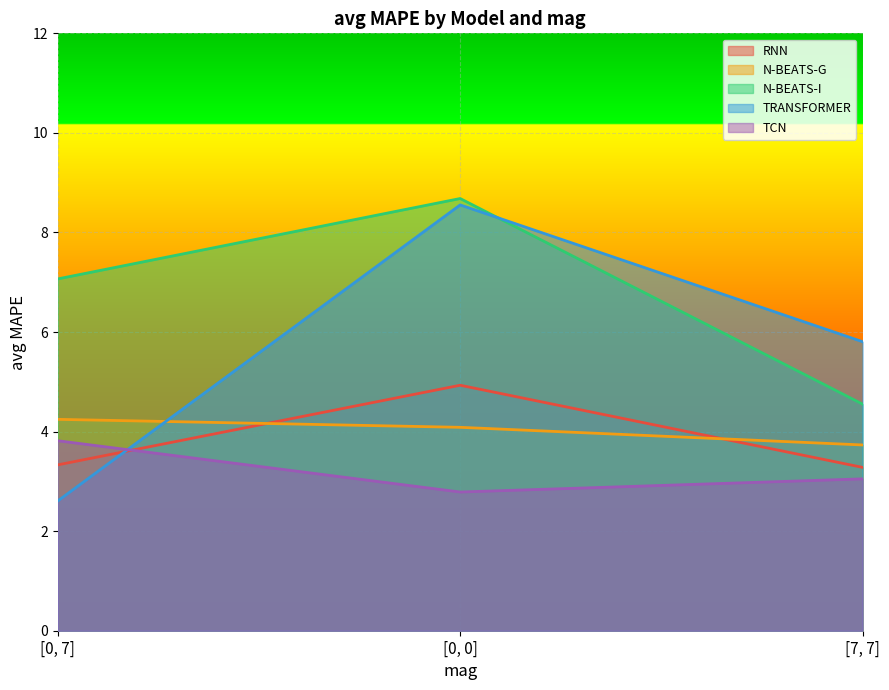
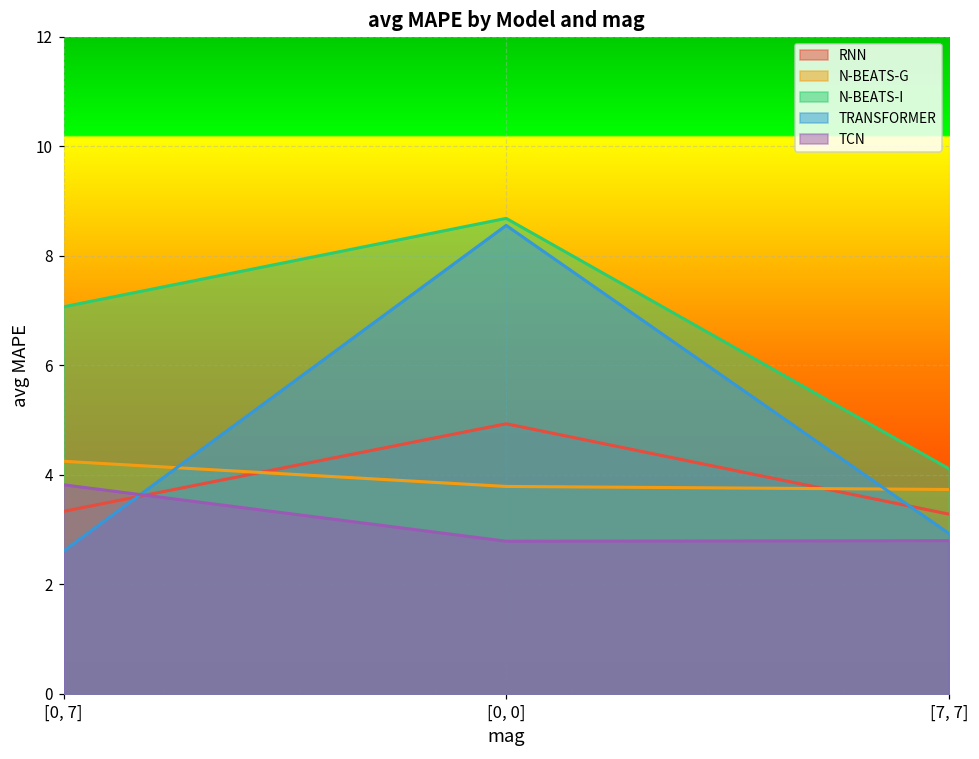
  {
    "RNN": {
      "[0, 7]": 3.3,
      "[0, 0]": 4.9,
      "[7, 7]": 3.3
    },
    "N-BEATS-G": {
      "[0, 7]": 4.2,
-     "[0, 0]": 4.1,
+     "[0, 0]": 3.8,
      "[7, 7]": 3.7
    },
    "N-BEATS-I": {
      "[0, 7]": 7.1,
      "[0, 0]": 8.7,
-     "[7, 7]": 4.6
+     "[7, 7]": 4.1
    },
    "TRANSFORMER": {
      "[0, 7]": 2.6,
      "[0, 0]": 8.6,
-     "[7, 7]": 5.8
+     "[7, 7]": 2.9
    },
    "TCN": {
      "[0, 7]": 3.8,
      "[0, 0]": 2.8,
-     "[7, 7]": 3.1
+     "[7, 7]": 2.8
    }
  }
